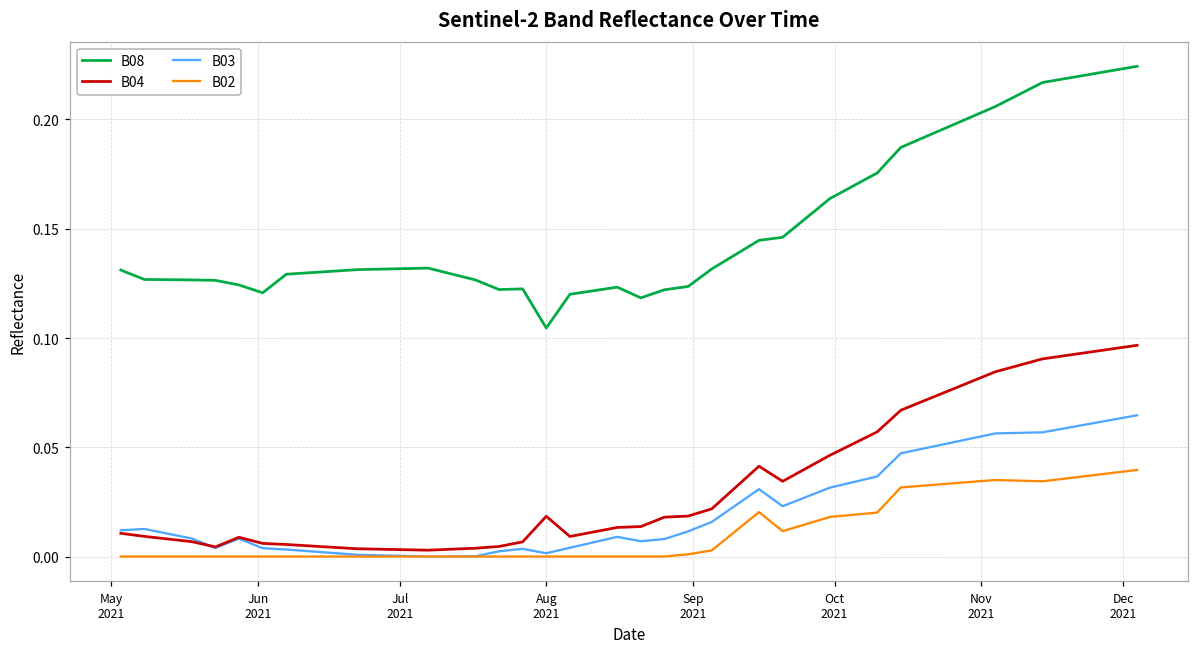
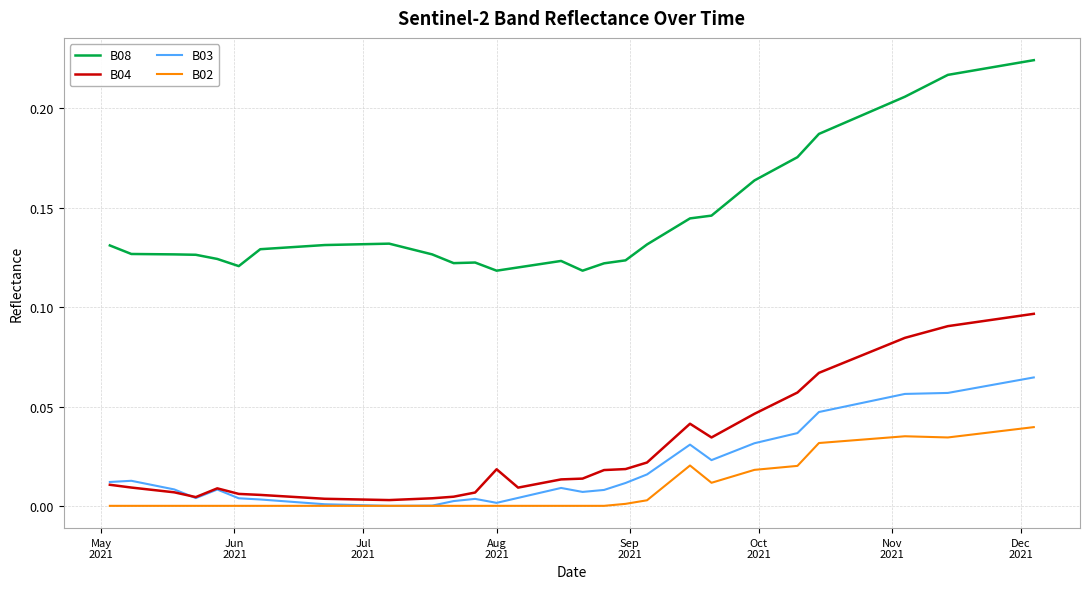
  {
    "B08": {
-     "Aug 2021": 0.105
+     "Aug 2021": 0.118
    },
    "B04": {
      "Aug 2021": 0.019
    },
    "B03": {
      "Aug 2021": 0.002
    },
    "B02": {
      "Aug 2021": 0.000
    }
  }
